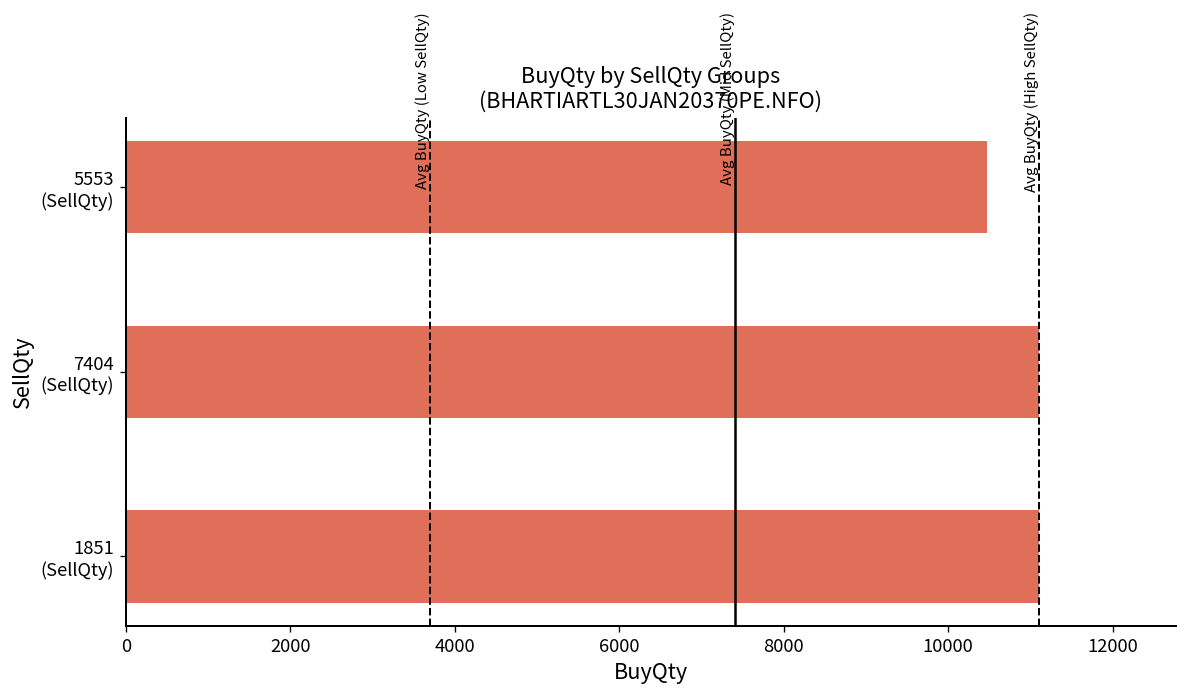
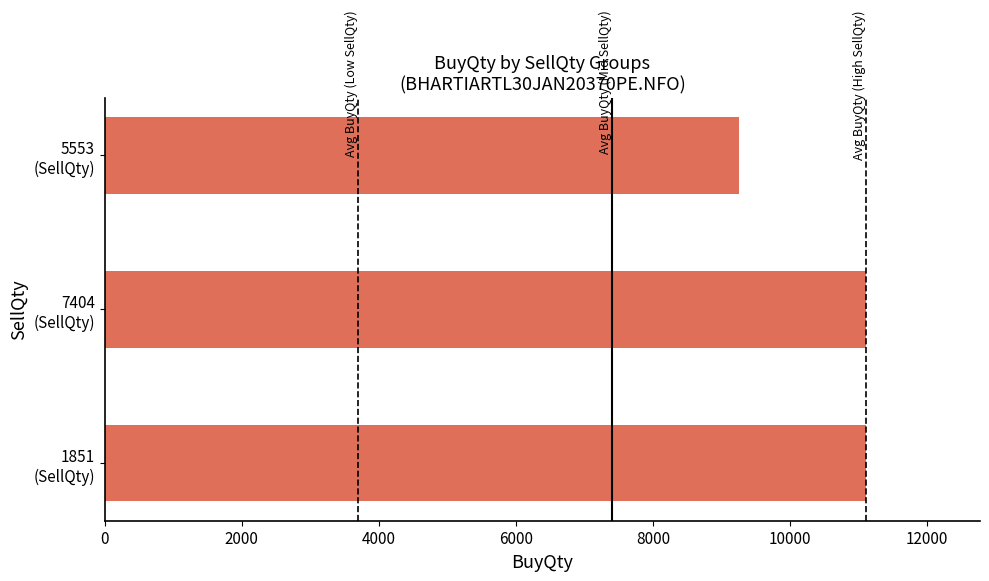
  {
-   "5553 (SellQty)": 10500,
+   "5553 (SellQty)": 9300,
    "7404 (SellQty)": 11100,
    "1851 (SellQty)": 11100
  }
